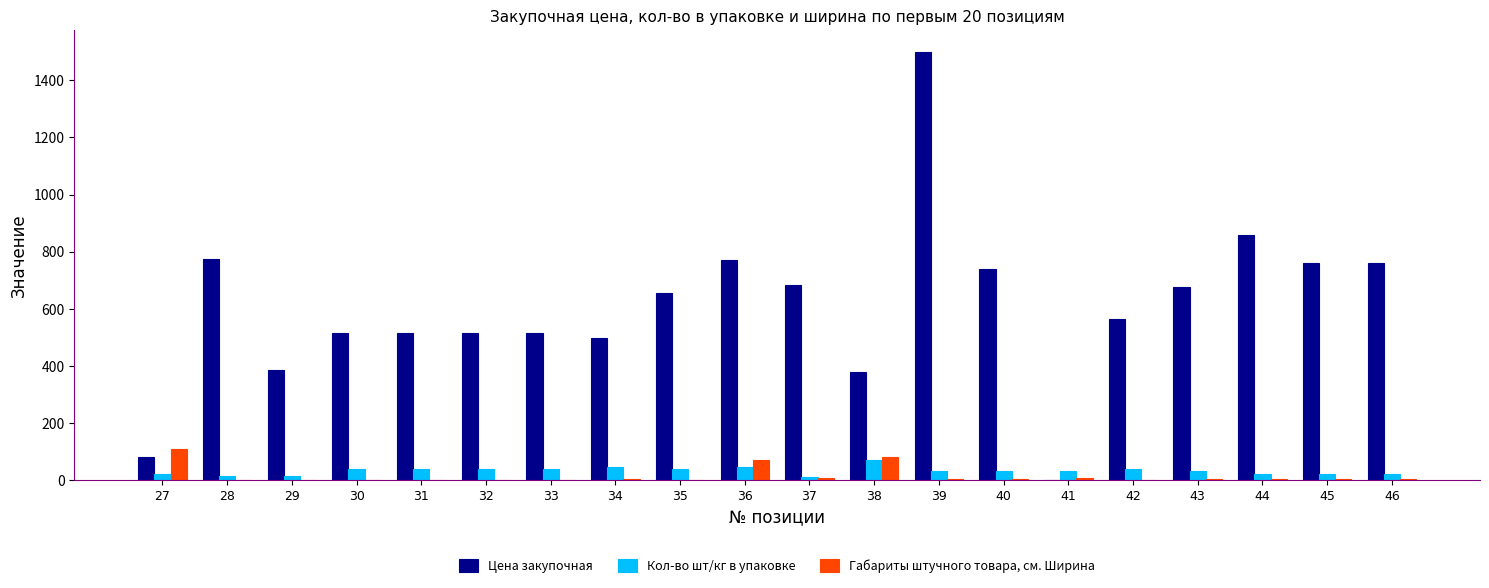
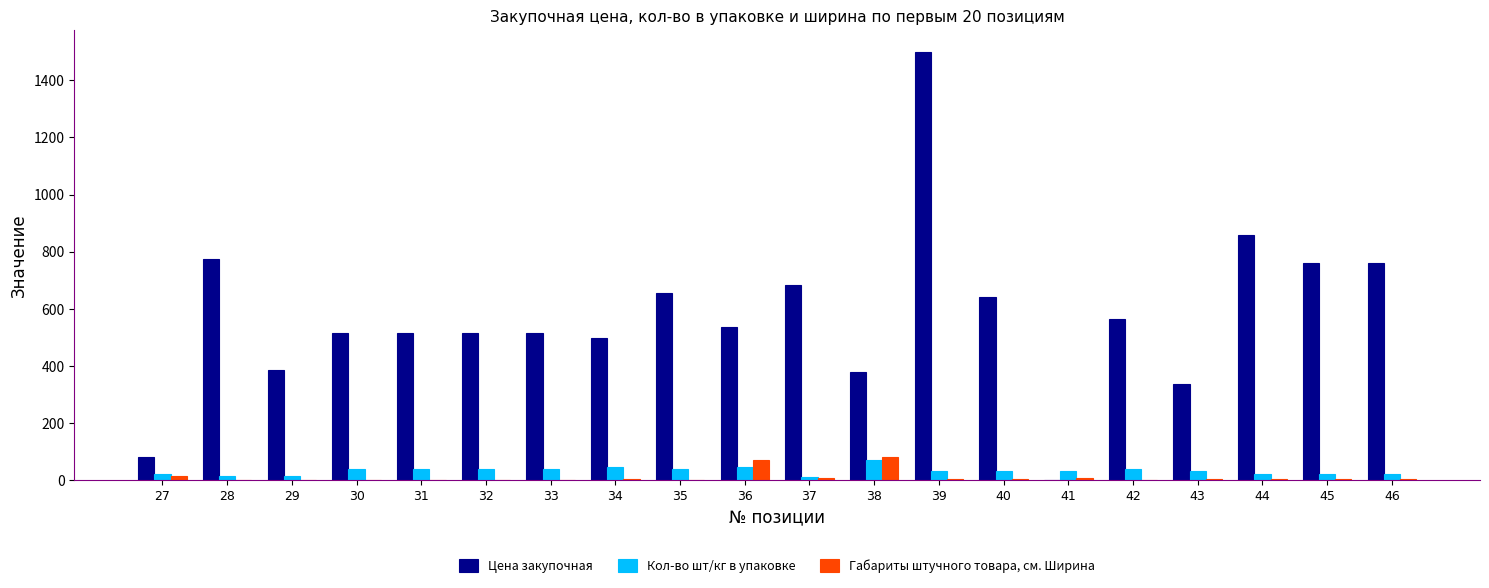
  {
    "Цена закупочная": {
      "27": 80,
      "28": 770,
      "29": 390,
      "30": 520,
      "31": 520,
      "32": 520,
      "33": 520,
      "34": 500,
      "35": 660,
-     "36": 770,
+     "36": 540,
      "37": 690,
      "38": 380,
      "39": 1500,
-     "40": 740,
+     "40": 640,
      "41": 0,
      "42": 560,
-     "43": 680,
+     "43": 340,
      "44": 860,
      "45": 760,
      "46": 760
    },
    "Кол-во шт/кг в упаковке": {
      "27": 20,
      "28": 20,
      "29": 20,
      "30": 40,
      "31": 40,
      "32": 40,
      "33": 40,
      "34": 50,
      "35": 40,
      "36": 50,
      "37": 10,
      "38": 70,
      "39": 30,
      "40": 30,
      "41": 30,
      "42": 40,
      "43": 30,
      "44": 20,
      "45": 20,
      "46": 20
    },
    "Габариты штучного товара, см. Ширина": {
-     "27": 110,
+     "27": 10,
      "28": 0,
      "29": 0,
      "30": 0,
      "31": 0,
      "32": 0,
      "33": 0,
      "36": 70,
      "38": 80
    }
  }
